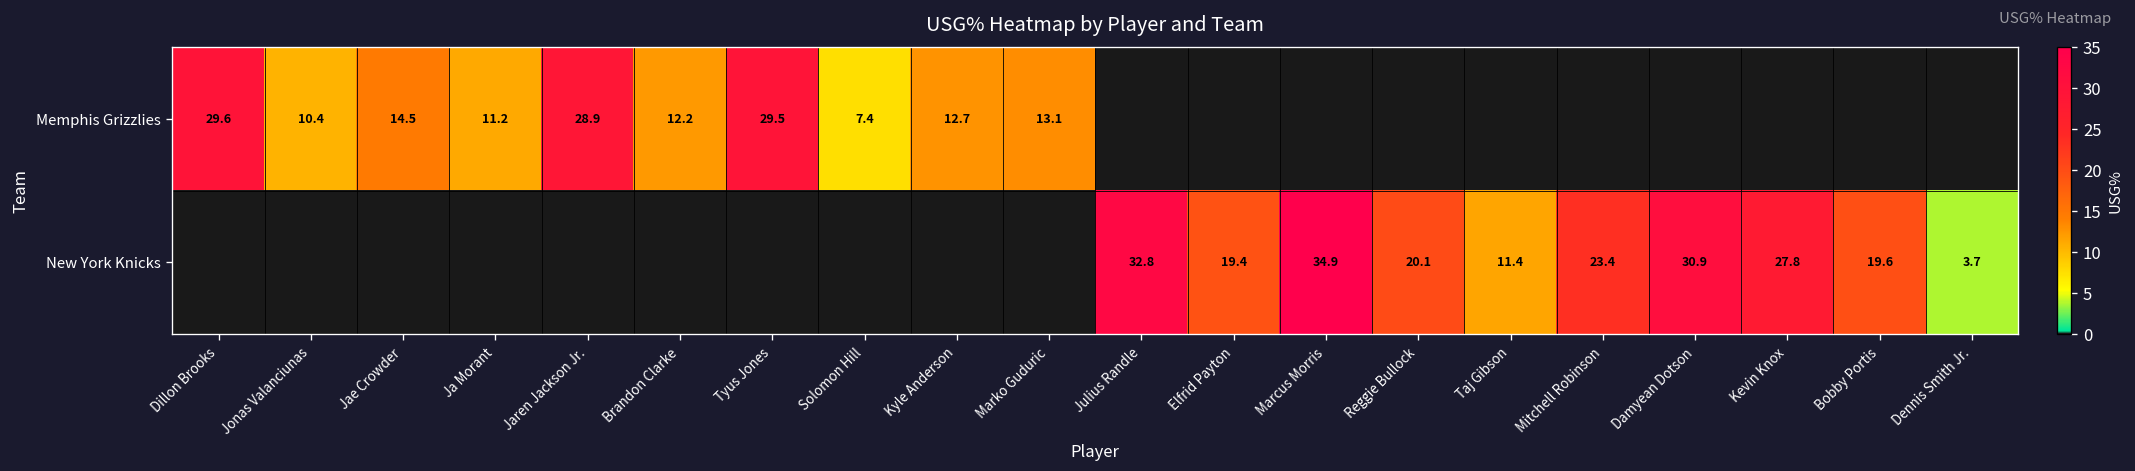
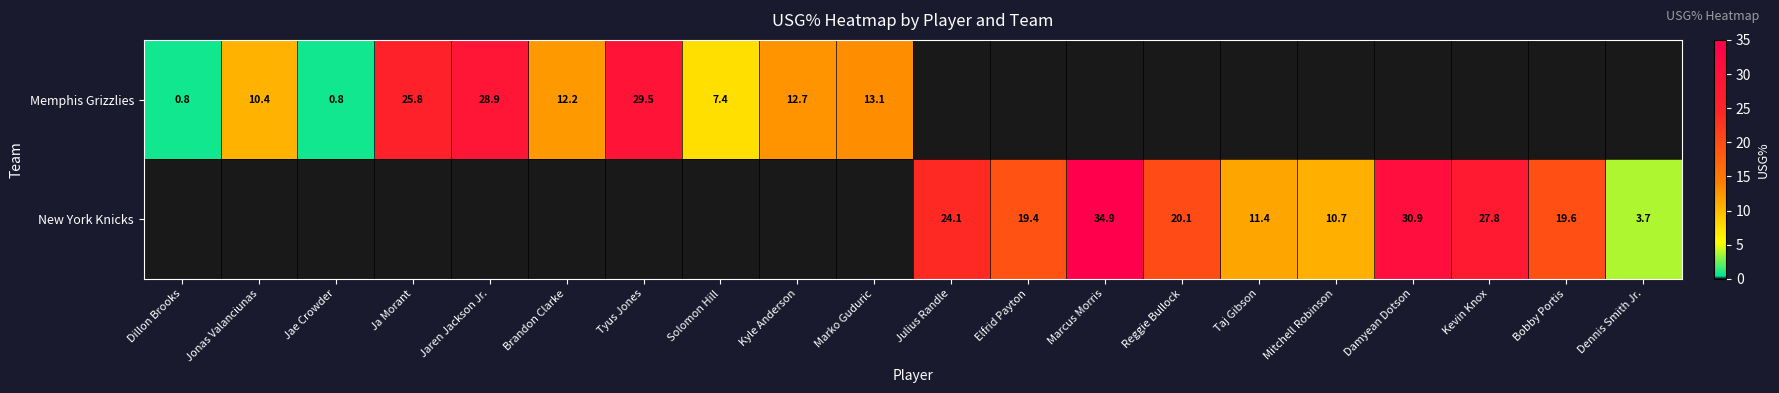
  {
    "Memphis Grizzlies": {
-     "Dillon Brooks": 29.6,
+     "Dillon Brooks": 0.8,
      "Jonas Valanciunas": 10.4,
-     "Jae Crowder": 14.5,
-     "Ja Morant": 11.2,
+     "Jae Crowder": 0.8,
+     "Ja Morant": 25.8,
      "Jaren Jackson Jr.": 28.9,
      "Brandon Clarke": 12.2,
      "Tyus Jones": 29.5,
      "Solomon Hill": 7.4,
      "Kyle Anderson": 12.7,
      "Marko Guduric": 13.1
    },
    "New York Knicks": {
-     "Julius Randle": 32.8,
+     "Julius Randle": 24.1,
      "Elfrid Payton": 19.4,
      "Marcus Morris": 34.9,
      "Reggie Bullock": 20.1,
      "Taj Gibson": 11.4,
-     "Mitchell Robinson": 23.4,
+     "Mitchell Robinson": 10.7,
      "Damyean Dotson": 30.9,
      "Kevin Knox": 27.8,
      "Bobby Portis": 19.6,
      "Dennis Smith Jr.": 3.7
    }
  }
